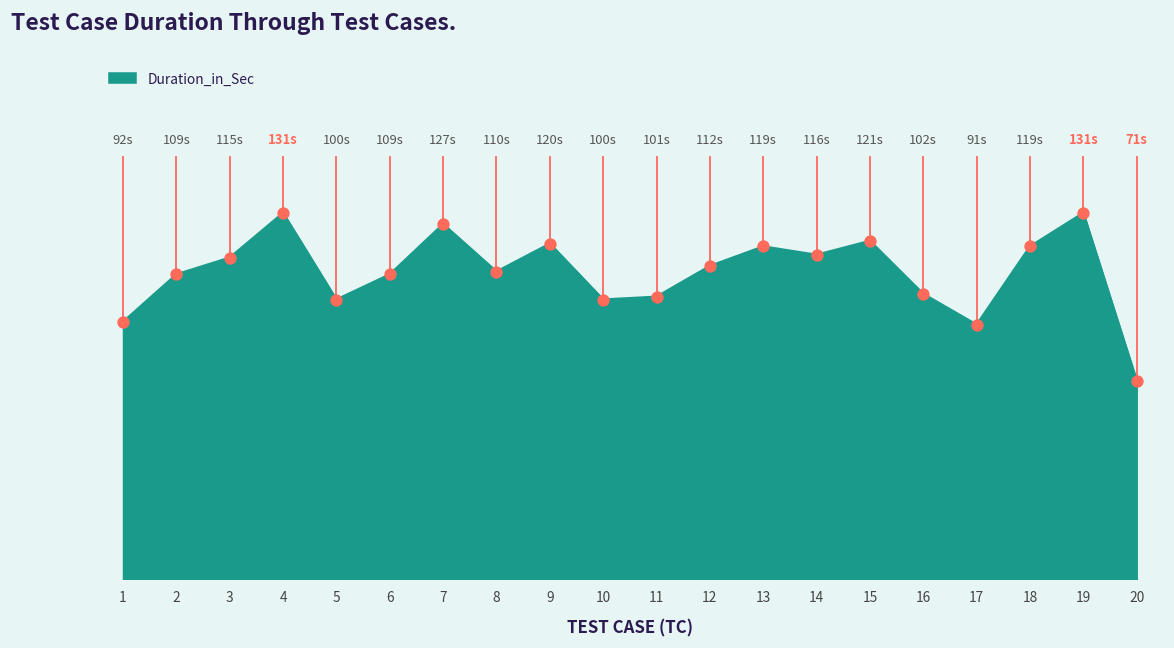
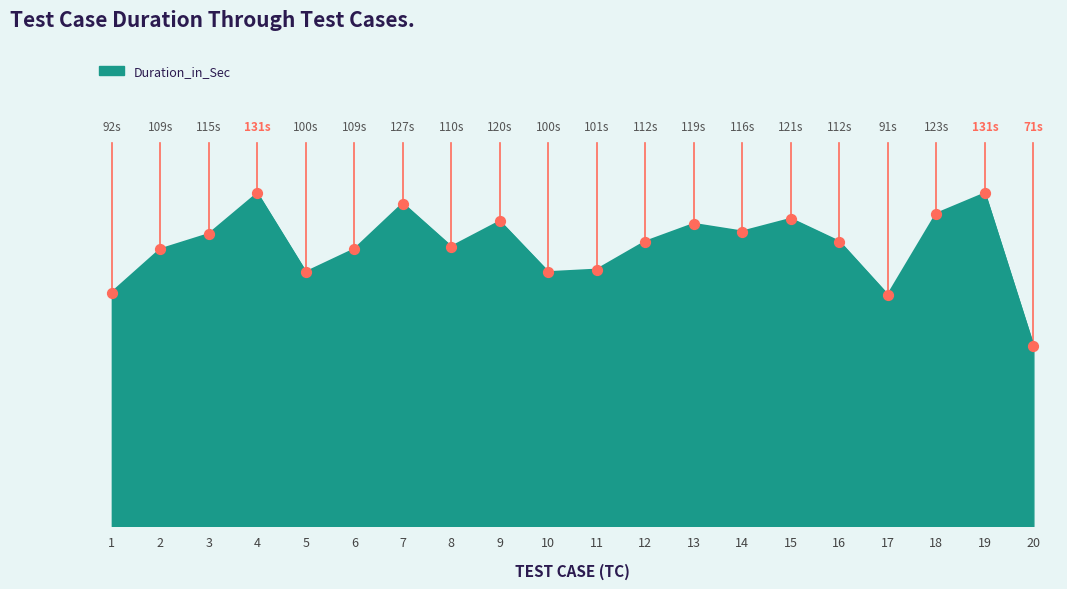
  {
    "Duration_in_Sec": {
-     "16": "102s",
-     "18": "119s"
+     "16": "112s",
+     "18": "123s"
    }
  }
